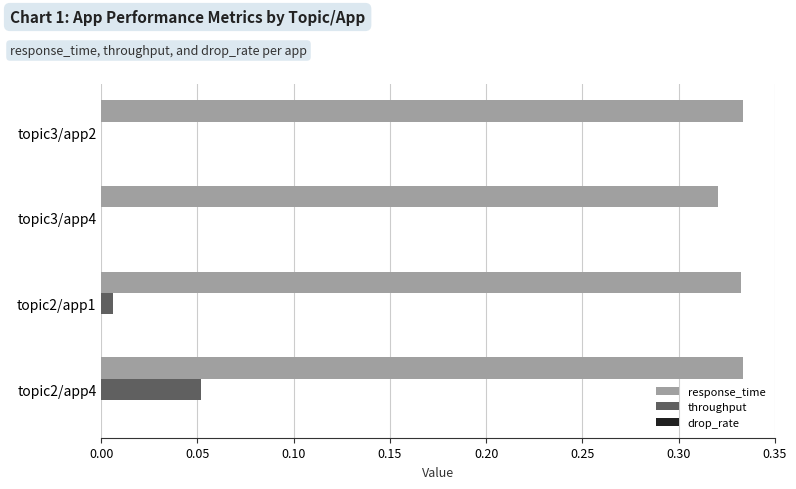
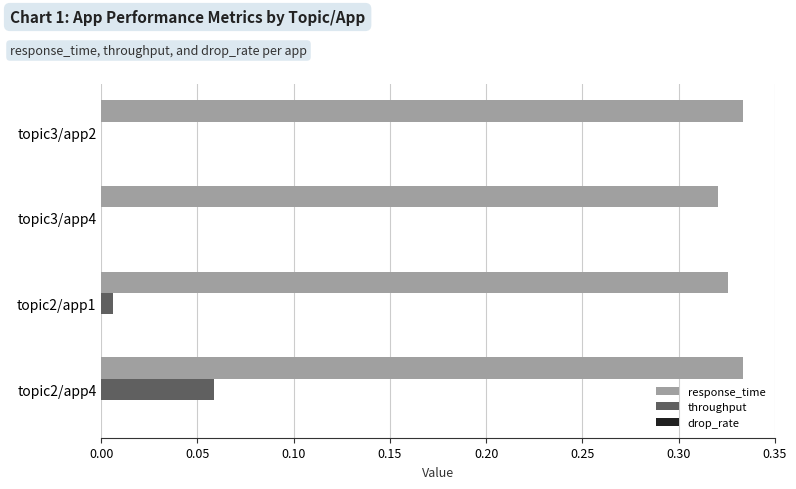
  {
    "response_time": {
      "topic3/app2": 0.334,
      "topic3/app4": 0.320,
-     "topic2/app1": 0.333,
+     "topic2/app1": 0.326,
      "topic2/app4": 0.333
    },
    "throughput": {
      "topic2/app1": 0.006,
-     "topic2/app4": 0.052
+     "topic2/app4": 0.059
    },
    "drop_rate": {
      "topic3/app2": 0.000,
      "topic3/app4": 0.000,
      "topic2/app1": 0.000,
      "topic2/app4": 0.000
    }
  }
